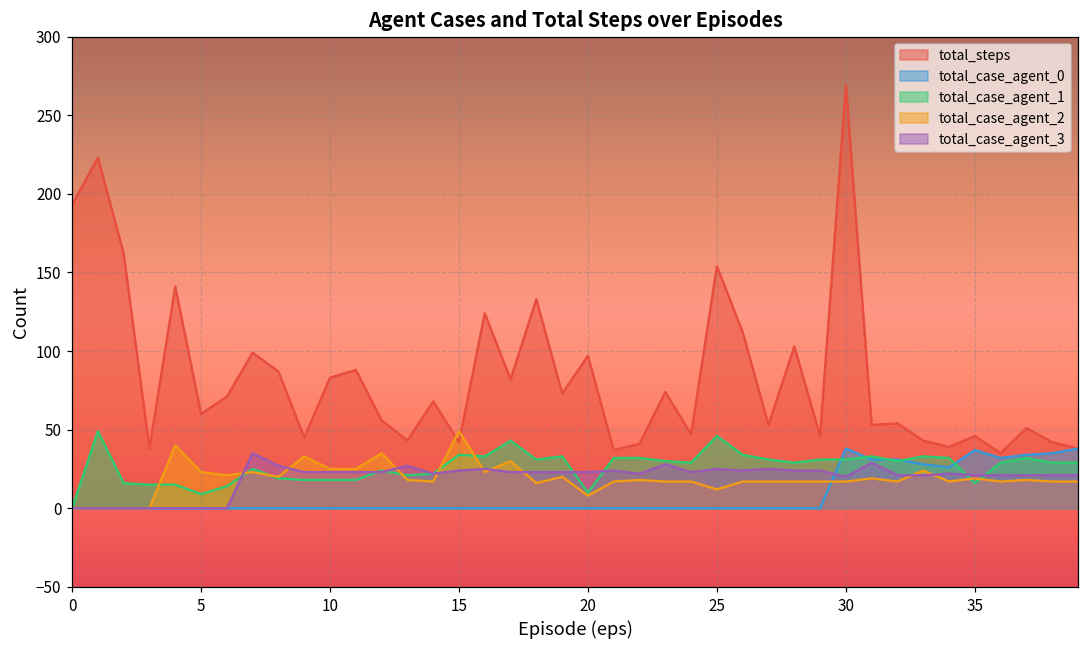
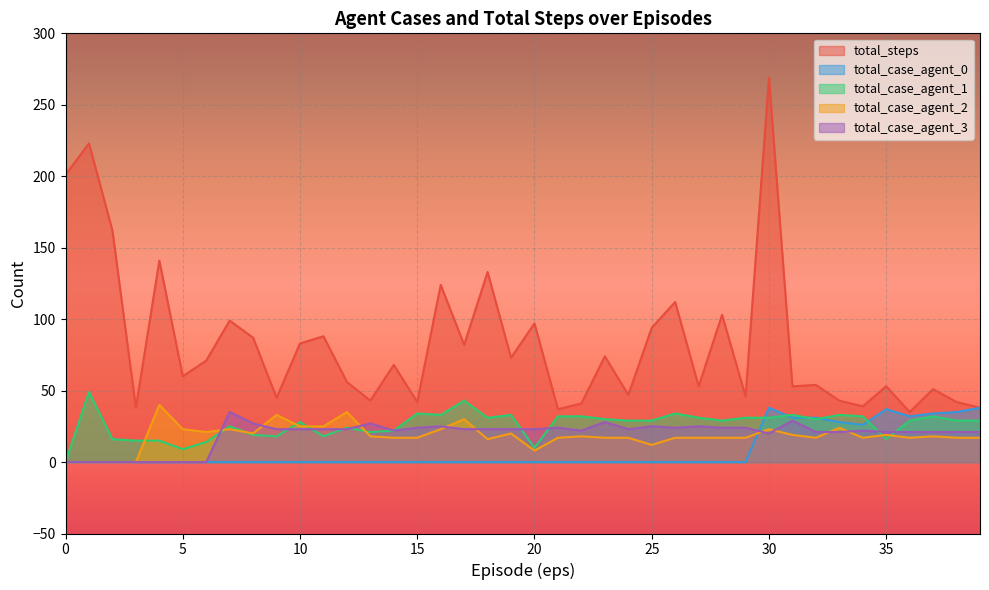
  {
    "total_steps": {
-     "0": 193,
+     "0": 201,
      "5": 60,
      "10": 83,
      "15": 42,
      "20": 97,
-     "25": 154,
+     "25": 94,
      "30": 269,
-     "35": 46
+     "35": 53
    },
    "total_case_agent_0": {
      "10": 0,
      "15": 0,
      "20": 0,
      "25": 0,
      "30": 38,
      "35": 37
    },
    "total_case_agent_1": {
      "5": 9,
-     "10": 18,
+     "10": 28,
      "15": 34,
      "20": 10,
-     "25": 46,
+     "25": 29,
      "30": 31,
      "35": 16
    },
    "total_case_agent_2": {
      "5": 23,
      "10": 25,
-     "15": 49,
+     "15": 17,
      "20": 8,
      "25": 12,
-     "30": 17,
+     "30": 23,
      "35": 19
    },
    "total_case_agent_3": {
      "10": 23,
      "15": 24,
      "20": 23,
      "25": 25,
      "30": 20,
      "35": 21
    }
  }
